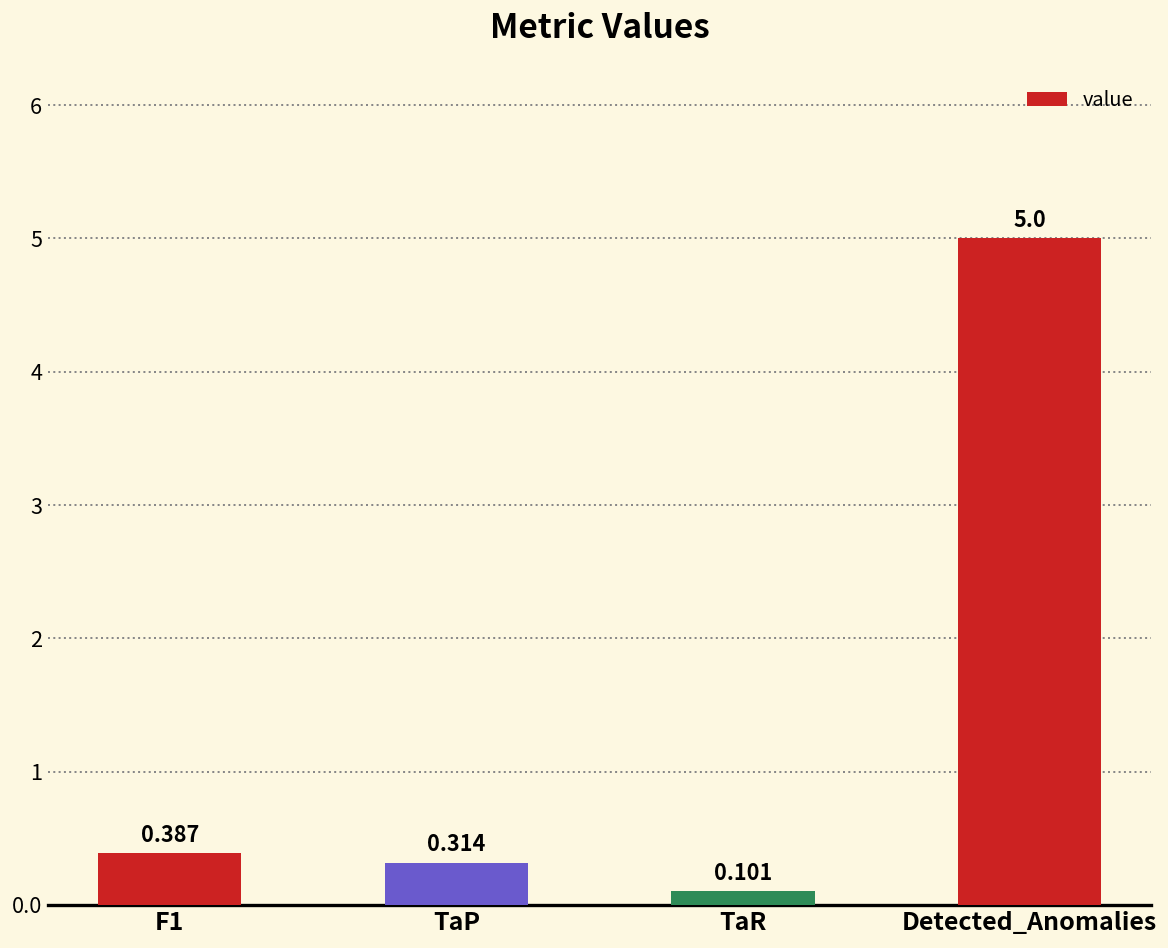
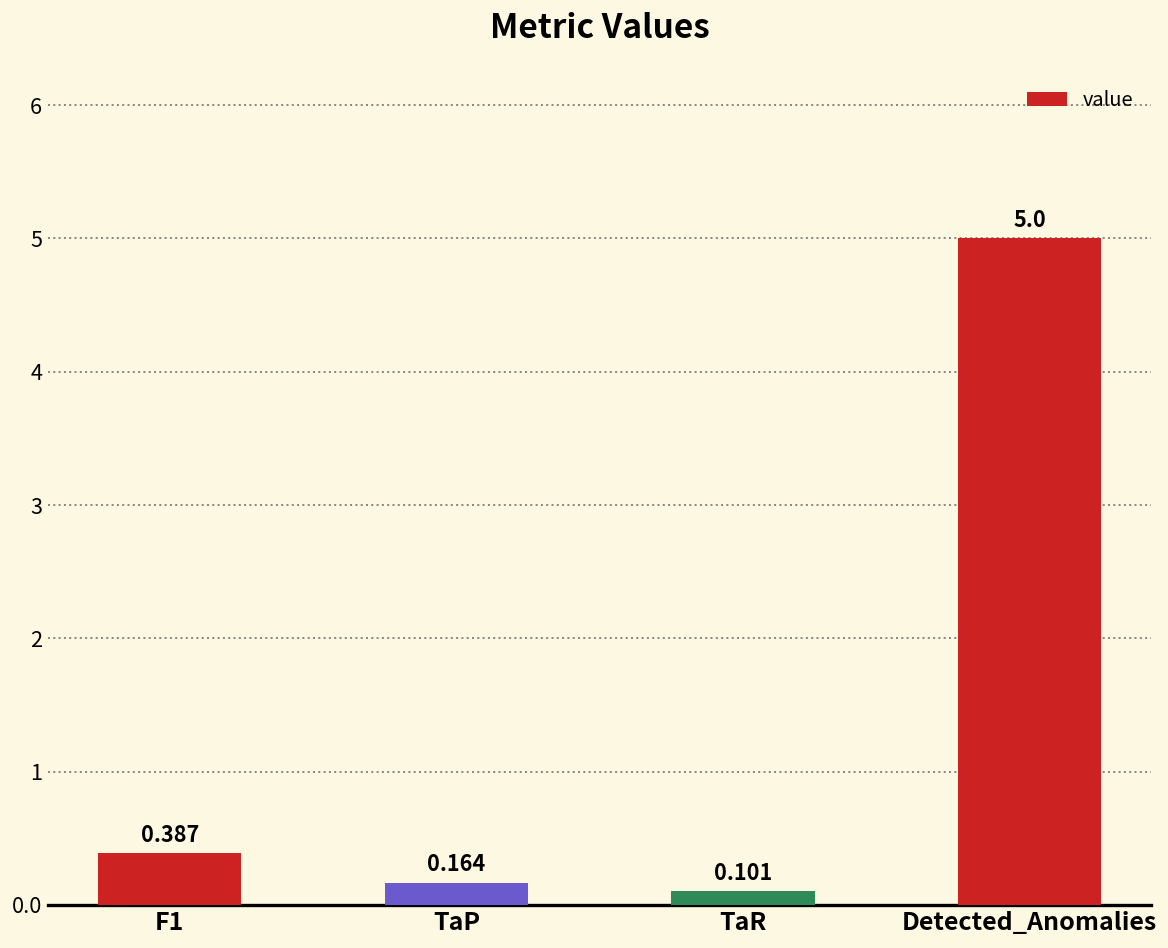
  {
    "F1": 0.387,
-   "TaP": 0.314,
+   "TaP": 0.164,
    "TaR": 0.101,
    "Detected_Anomalies": 5.0
  }
